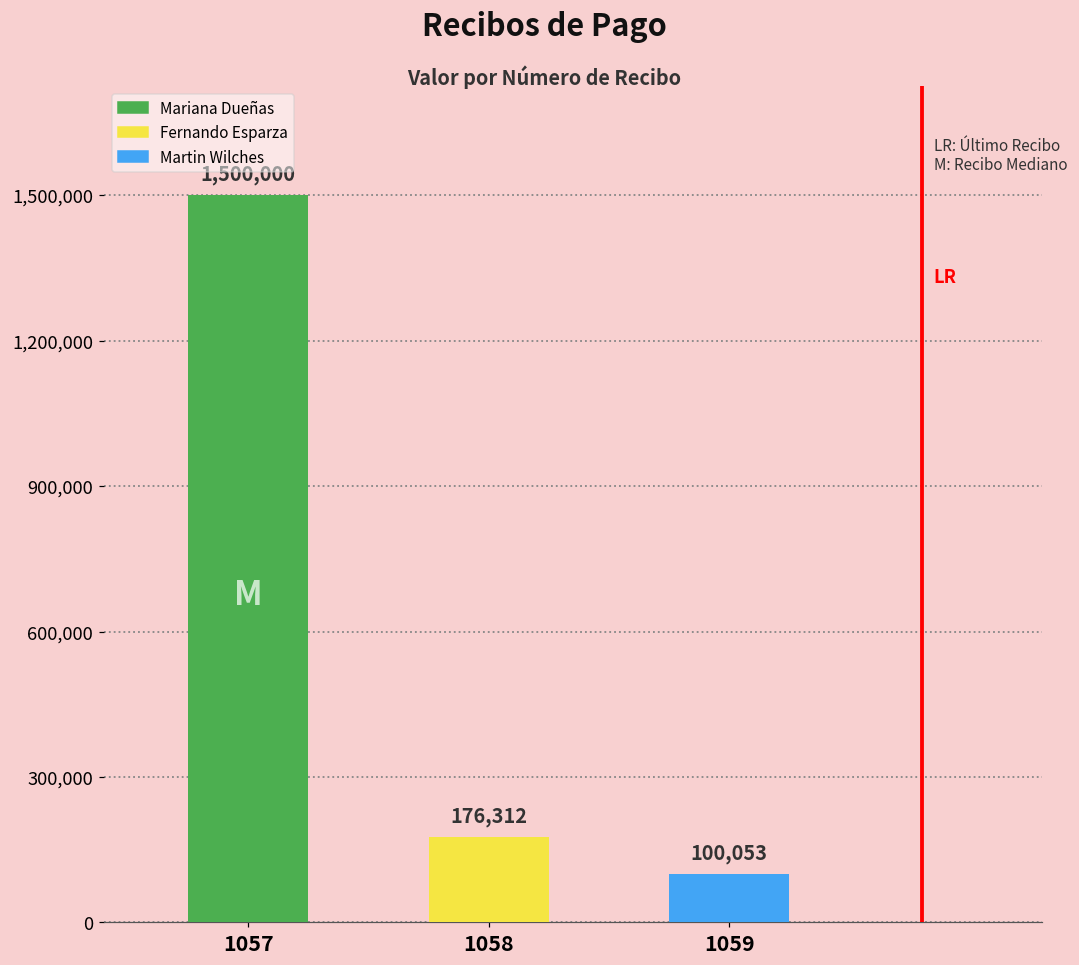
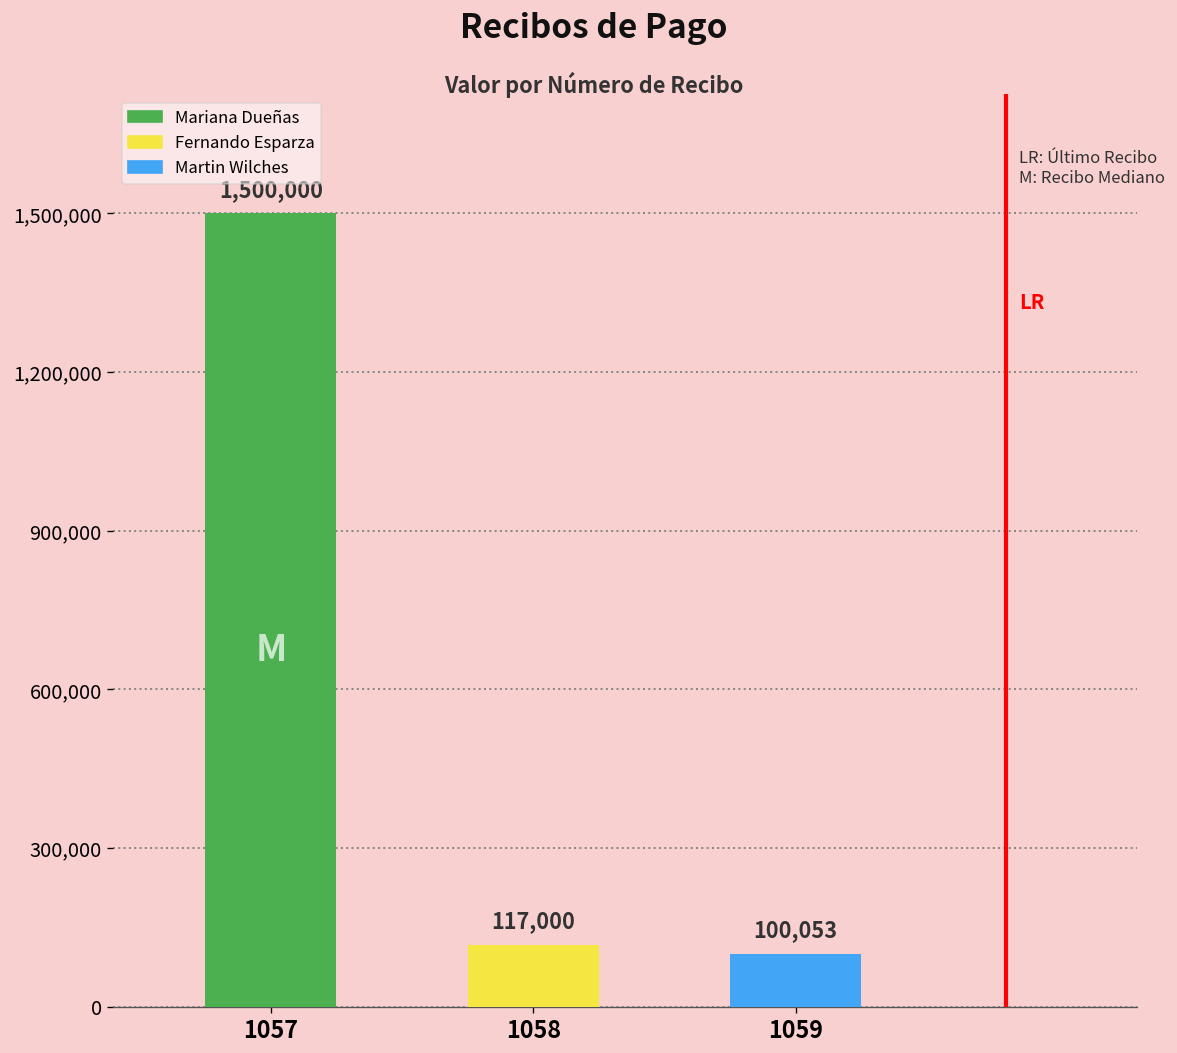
  {
-   "1058": "176,312",
+   "1058": "117,000",
    "1059": "100,053"
  }
